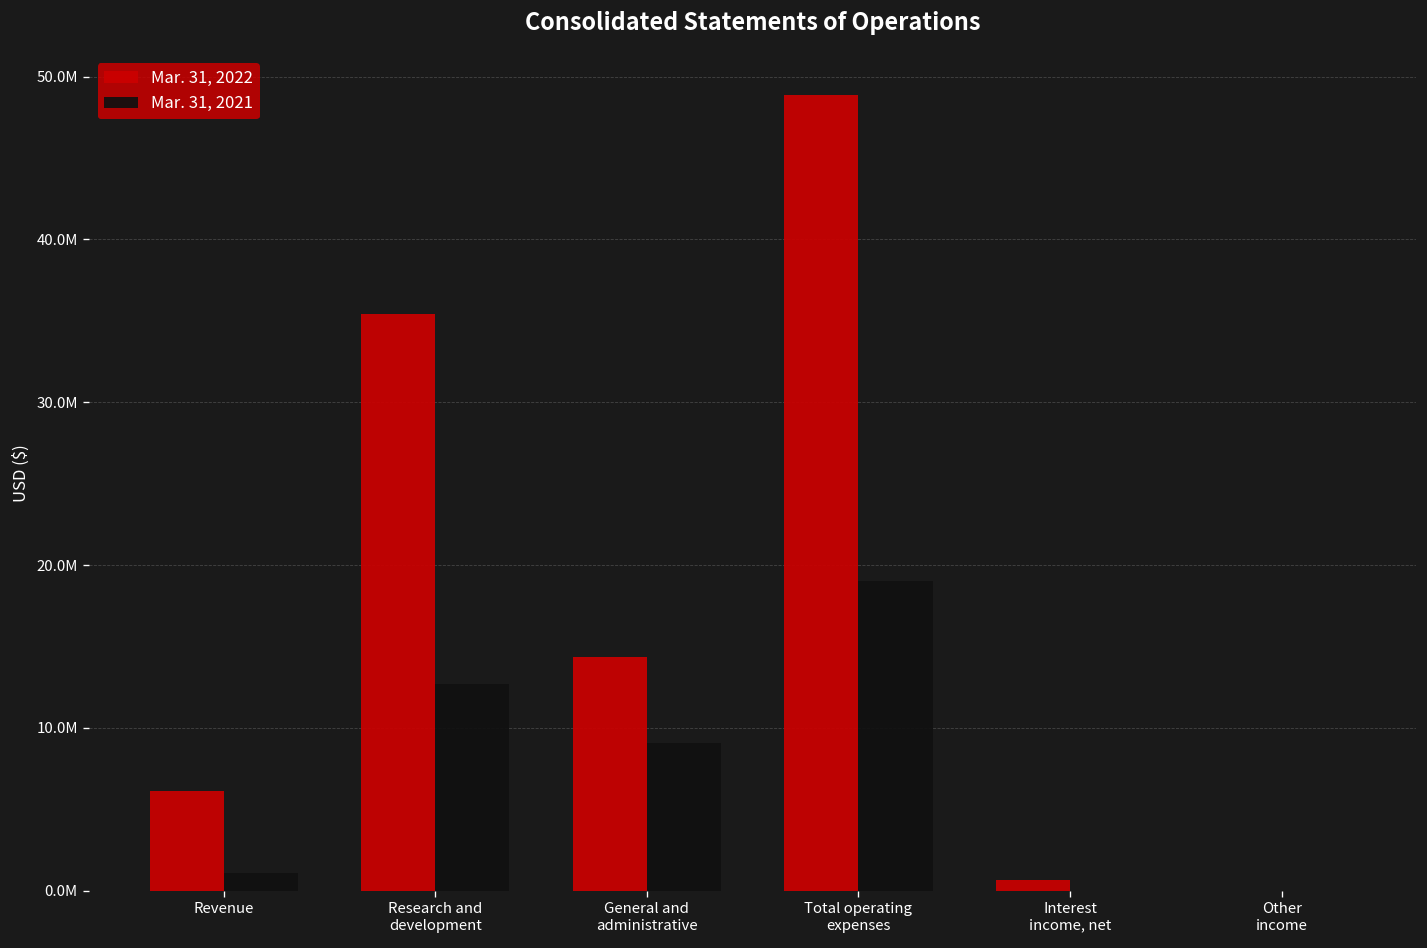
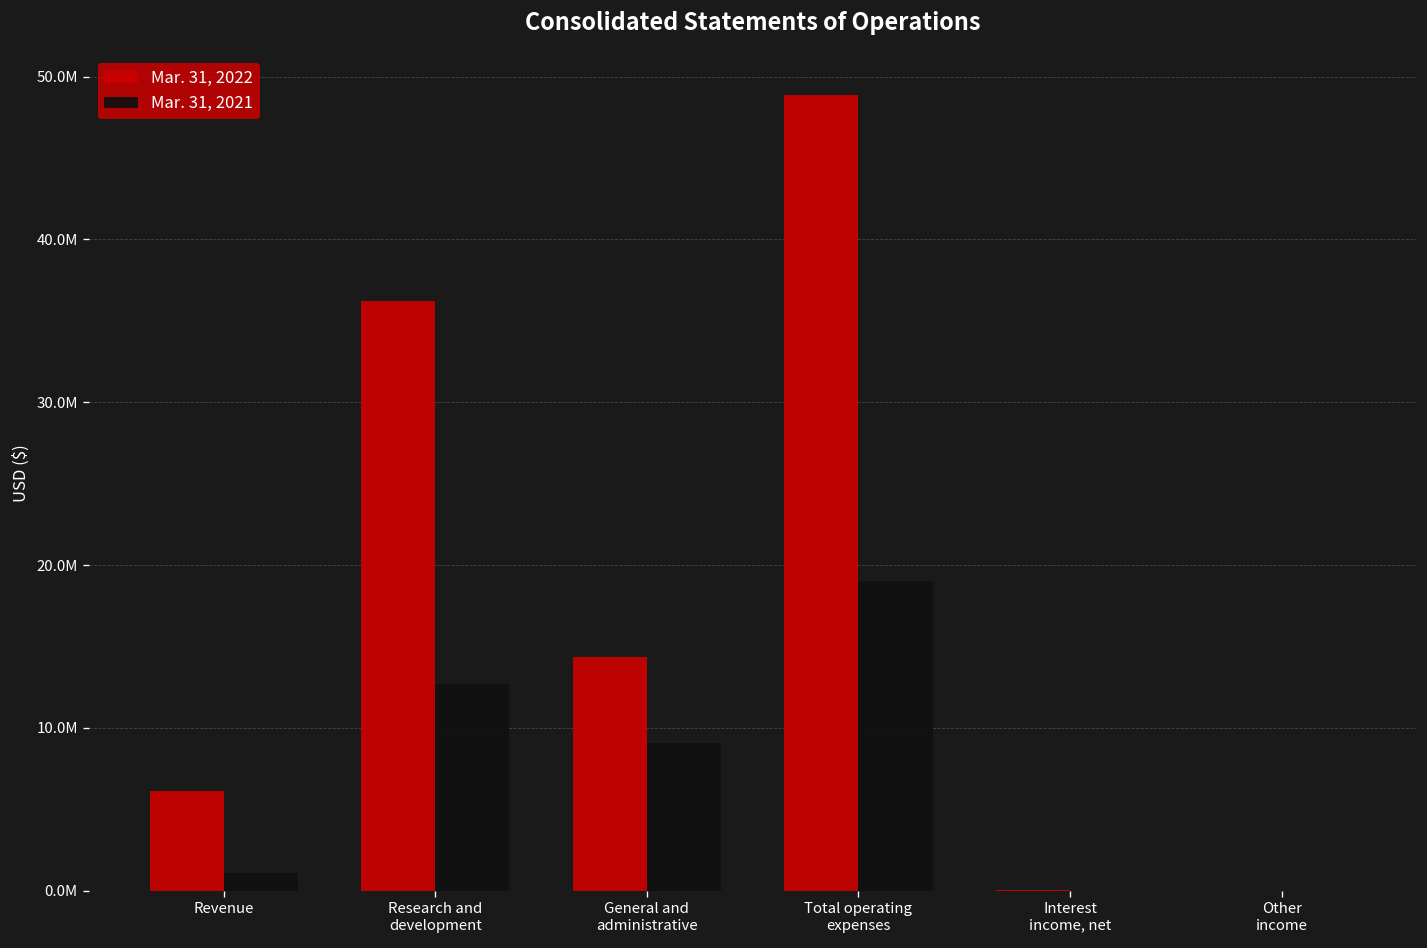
  {
    "Mar. 31, 2022": {
      "Revenue": 6100000,
-     "Research and development": 35400000,
+     "Research and development": 36200000,
      "General and administrative": 14300000,
      "Total operating expenses": 48900000,
-     "Interest income, net": 700000,
+     "Interest income, net": 0,
      "Other income": 0
    },
    "Mar. 31, 2021": {
      "Revenue": 1100000,
      "Research and development": 12700000,
      "General and administrative": 9100000,
      "Total operating expenses": 19000000
    }
  }
